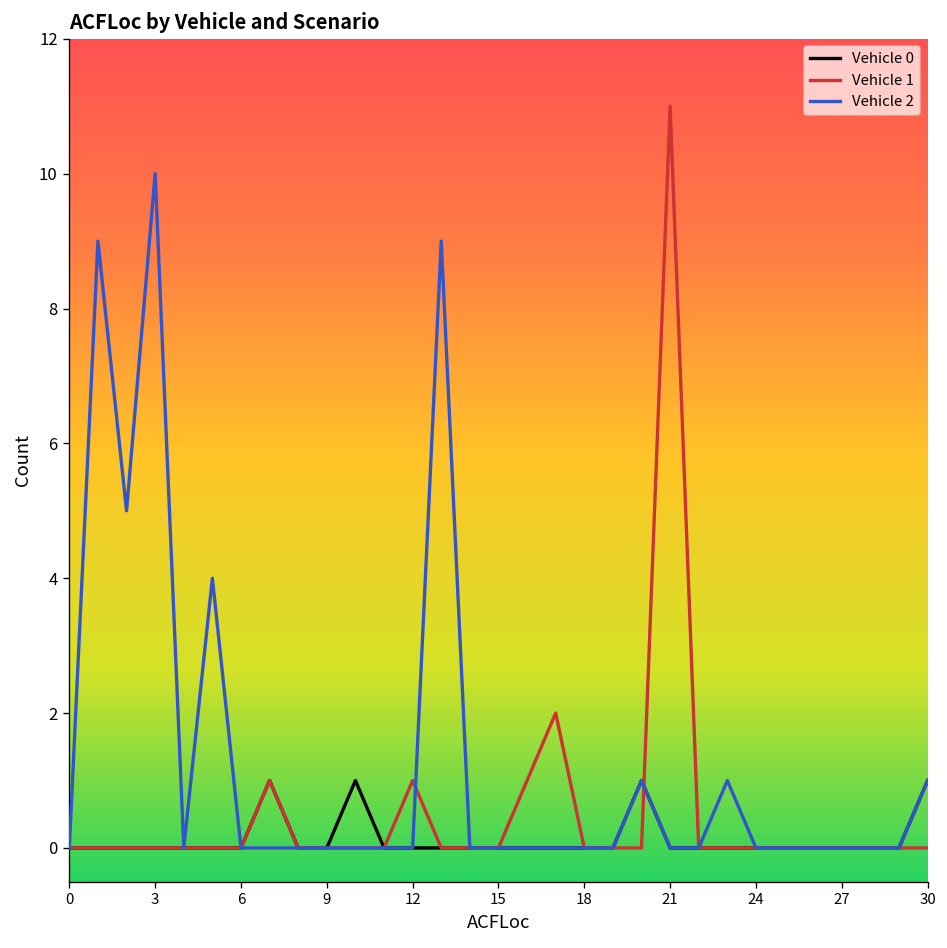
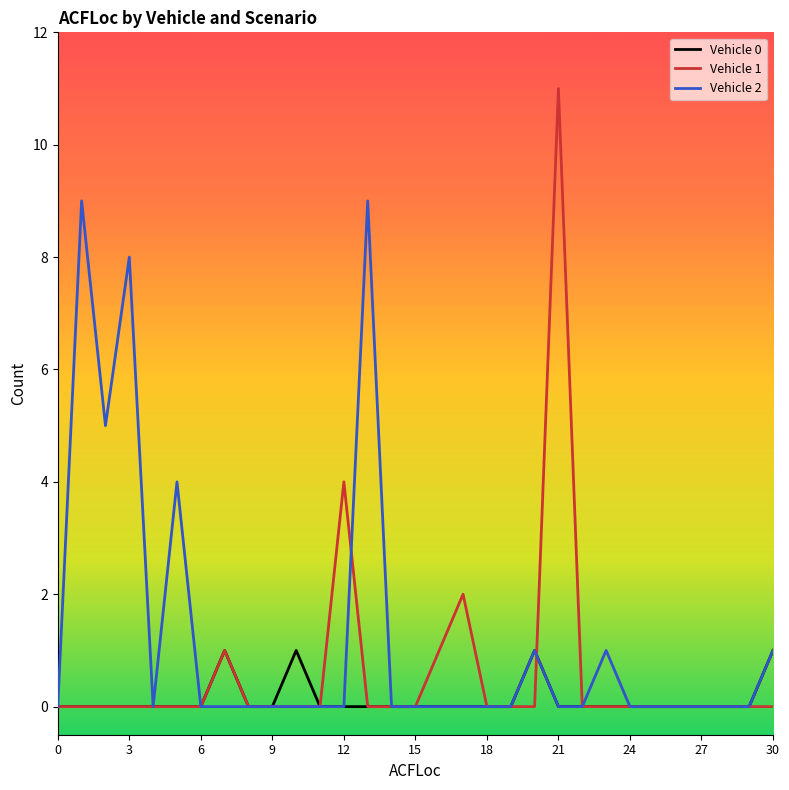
  {
    "Vehicle 1": {
-     "12": 1,
+     "12": 4,
      "21": 11,
      "30": 0
    },
    "Vehicle 2": {
-     "3": 10
+     "3": 8
    }
  }
